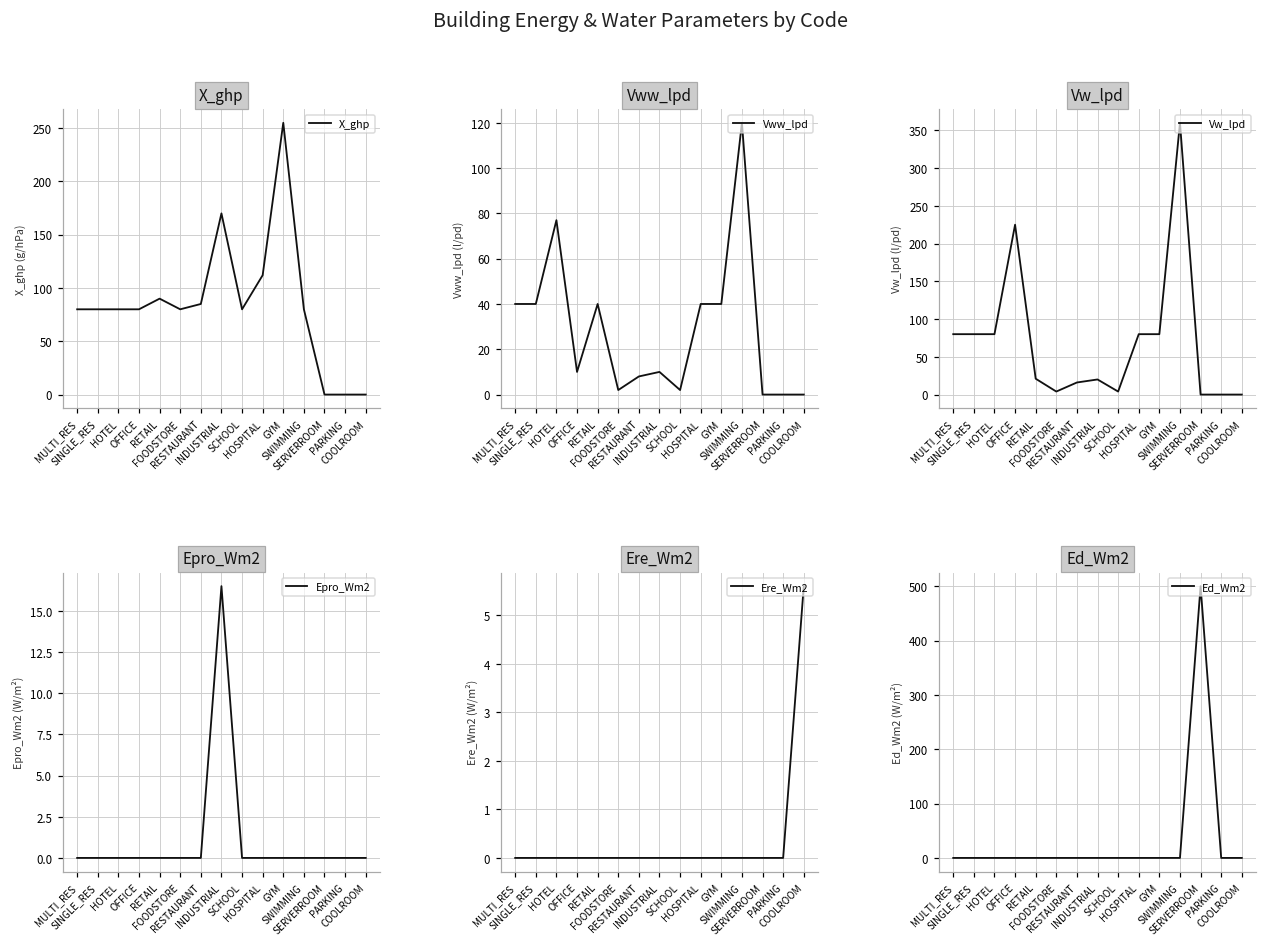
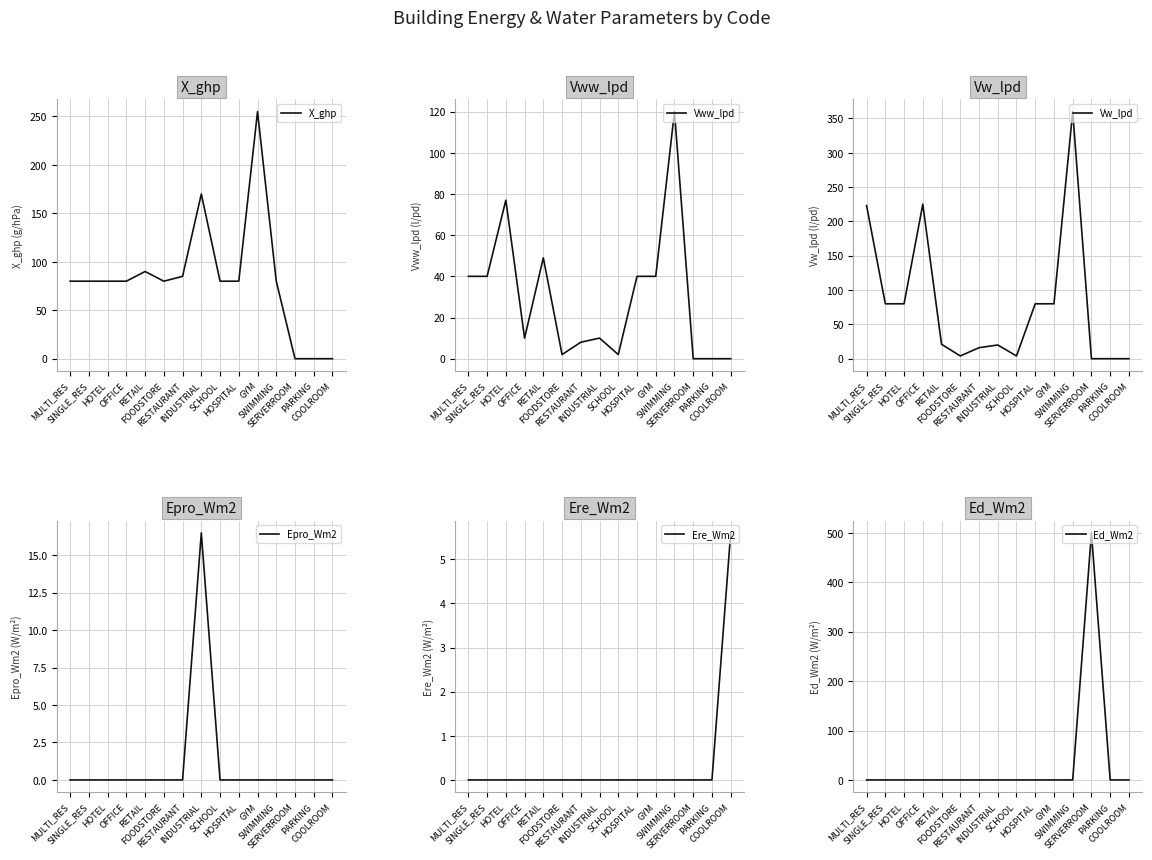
  {
    "X_ghp": {
      "MULTI_RES": 80,
      "SINGLE_RES": 80,
      "HOTEL": 80,
      "OFFICE": 80,
      "RETAIL": 90,
      "FOODSTORE": 80,
      "RESTAURANT": 90,
      "INDUSTRIAL": 170,
      "SCHOOL": 80,
-     "HOSPITAL": 110,
+     "HOSPITAL": 80,
      "GYM": 260,
      "SWIMMING": 80,
      "SERVERROOM": 0,
      "PARKING": 0,
      "COOLROOM": 0
    },
    "Vww_lpd": {
      "MULTI_RES": 40,
      "SINGLE_RES": 40,
      "HOTEL": 77,
      "OFFICE": 10,
-     "RETAIL": 40,
+     "RETAIL": 49,
      "FOODSTORE": 2,
      "RESTAURANT": 8,
      "INDUSTRIAL": 10,
      "SCHOOL": 2,
      "HOSPITAL": 40,
      "GYM": 40,
      "SERVERROOM": 0,
      "PARKING": 0,
      "COOLROOM": 0
    },
    "Vw_lpd": {
-     "MULTI_RES": 80,
+     "MULTI_RES": 220,
      "SINGLE_RES": 80,
      "HOTEL": 80,
      "OFFICE": 230,
      "RETAIL": 20,
      "FOODSTORE": 0,
      "RESTAURANT": 20,
      "INDUSTRIAL": 20,
      "SCHOOL": 0,
      "HOSPITAL": 80,
      "GYM": 80,
      "SERVERROOM": 0,
      "PARKING": 0,
      "COOLROOM": 0
    },
    "Epro_Wm2": {
      "MULTI_RES": 0.0,
      "SINGLE_RES": 0.0,
      "HOTEL": 0.0,
      "OFFICE": 0.0,
      "RETAIL": 0.0,
      "FOODSTORE": 0.0,
      "RESTAURANT": 0.0,
      "INDUSTRIAL": 16.5,
      "SCHOOL": 0.0,
      "HOSPITAL": 0.0,
      "GYM": 0.0,
      "SWIMMING": 0.0,
      "SERVERROOM": 0.0,
      "PARKING": 0.0,
      "COOLROOM": 0.0
    },
    "Ere_Wm2": {
      "MULTI_RES": 0.0,
      "SINGLE_RES": 0.0,
      "HOTEL": 0.0,
      "OFFICE": 0.0,
      "RETAIL": 0.0,
      "FOODSTORE": 0.0,
      "RESTAURANT": 0.0,
      "INDUSTRIAL": 0.0,
      "SCHOOL": 0.0,
      "HOSPITAL": 0.0,
      "GYM": 0.0,
      "SWIMMING": 0.0,
      "SERVERROOM": 0.0,
      "PARKING": 0.0
    },
    "Ed_Wm2": {
      "MULTI_RES": 0,
      "SINGLE_RES": 0,
      "HOTEL": 0,
      "OFFICE": 0,
      "RETAIL": 0,
      "FOODSTORE": 0,
      "RESTAURANT": 0,
      "INDUSTRIAL": 0,
      "SCHOOL": 0,
      "HOSPITAL": 0,
      "GYM": 0,
      "SWIMMING": 0,
      "PARKING": 0,
      "COOLROOM": 0
    }
  }
